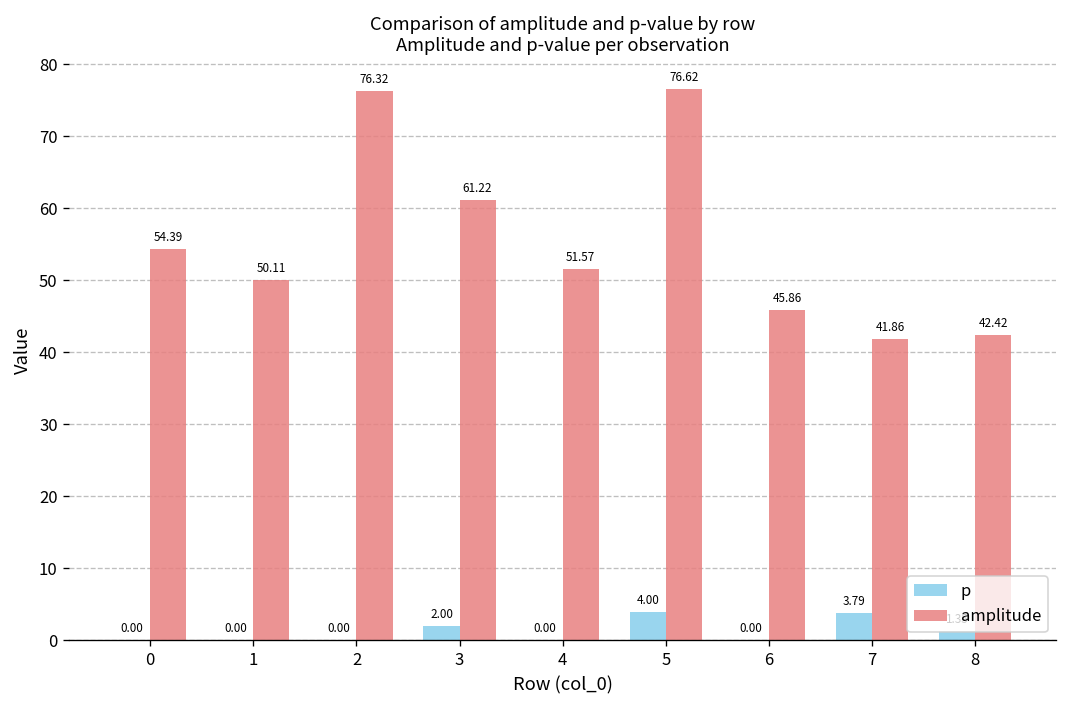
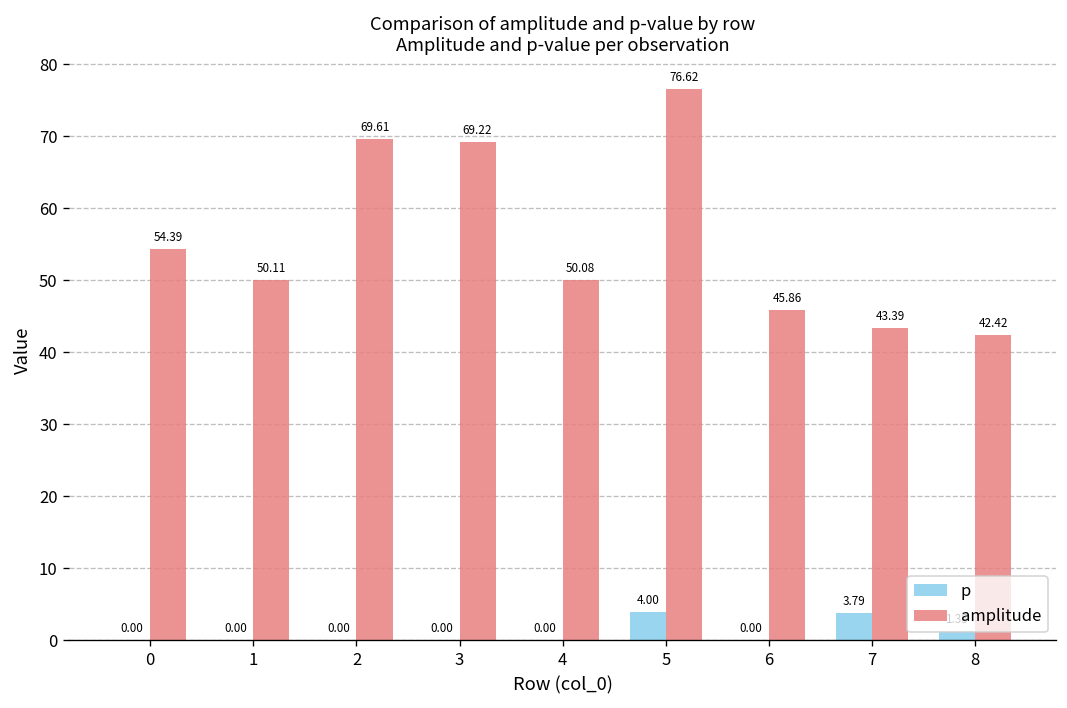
  {
    "p": {
      "0": 0.00,
      "1": 0.00,
      "2": 0.00,
-     "3": 2.00,
+     "3": 0.00,
      "4": 0.00,
      "5": 4.00,
      "6": 0.00,
      "7": 3.79
    },
    "amplitude": {
      "0": 54.39,
      "1": 50.11,
-     "2": 76.32,
-     "3": 61.22,
-     "4": 51.57,
+     "2": 69.61,
+     "3": 69.22,
+     "4": 50.08,
      "5": 76.62,
      "6": 45.86,
-     "7": 41.86,
+     "7": 43.39,
      "8": 42.42
    }
  }
